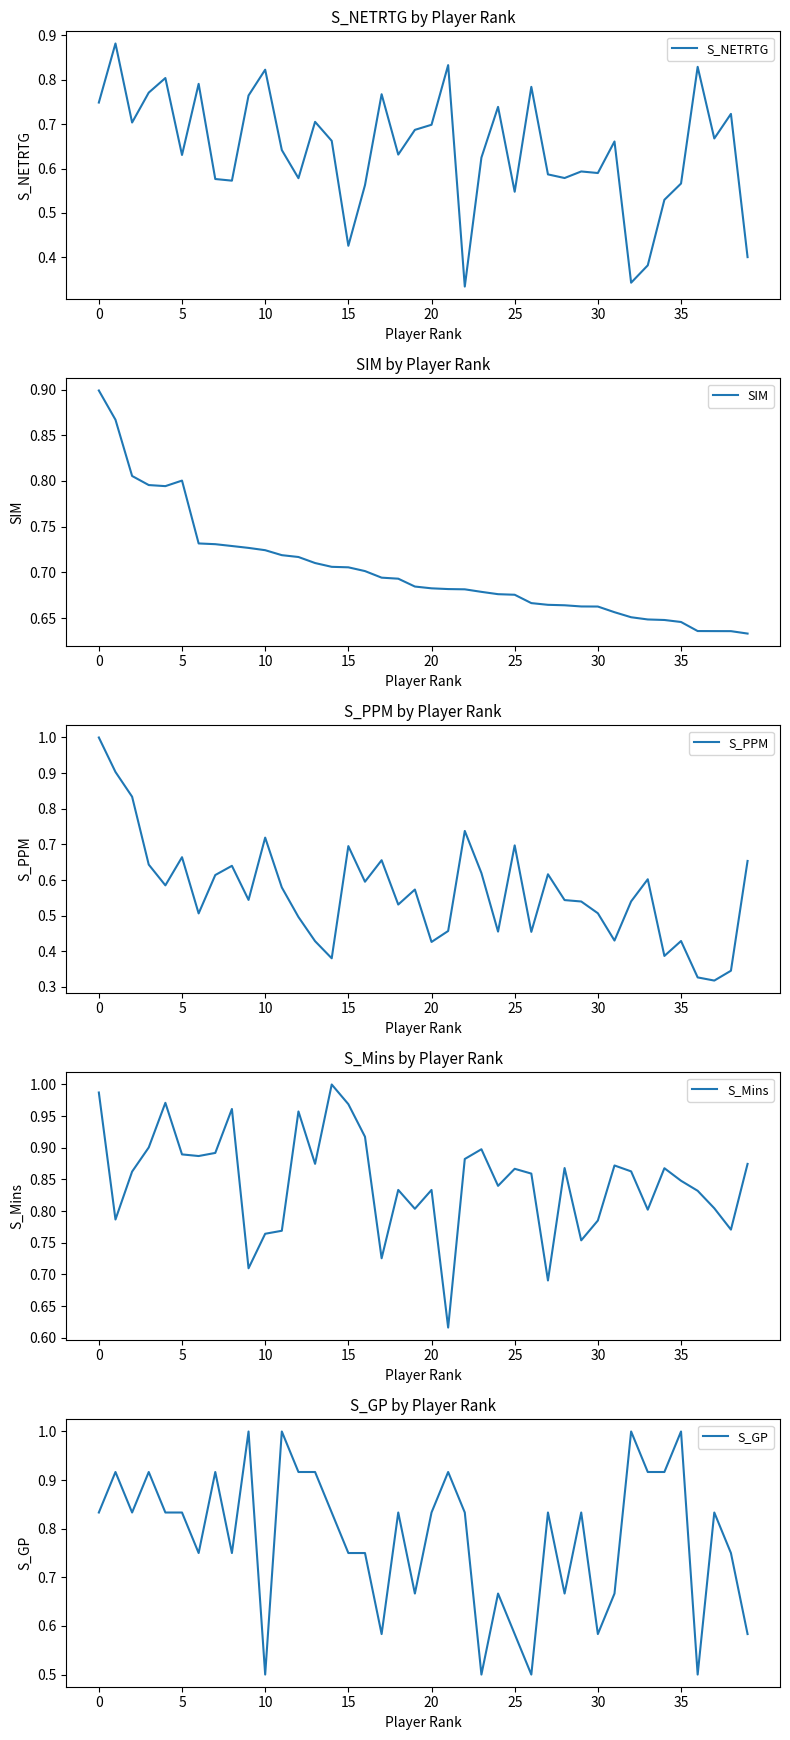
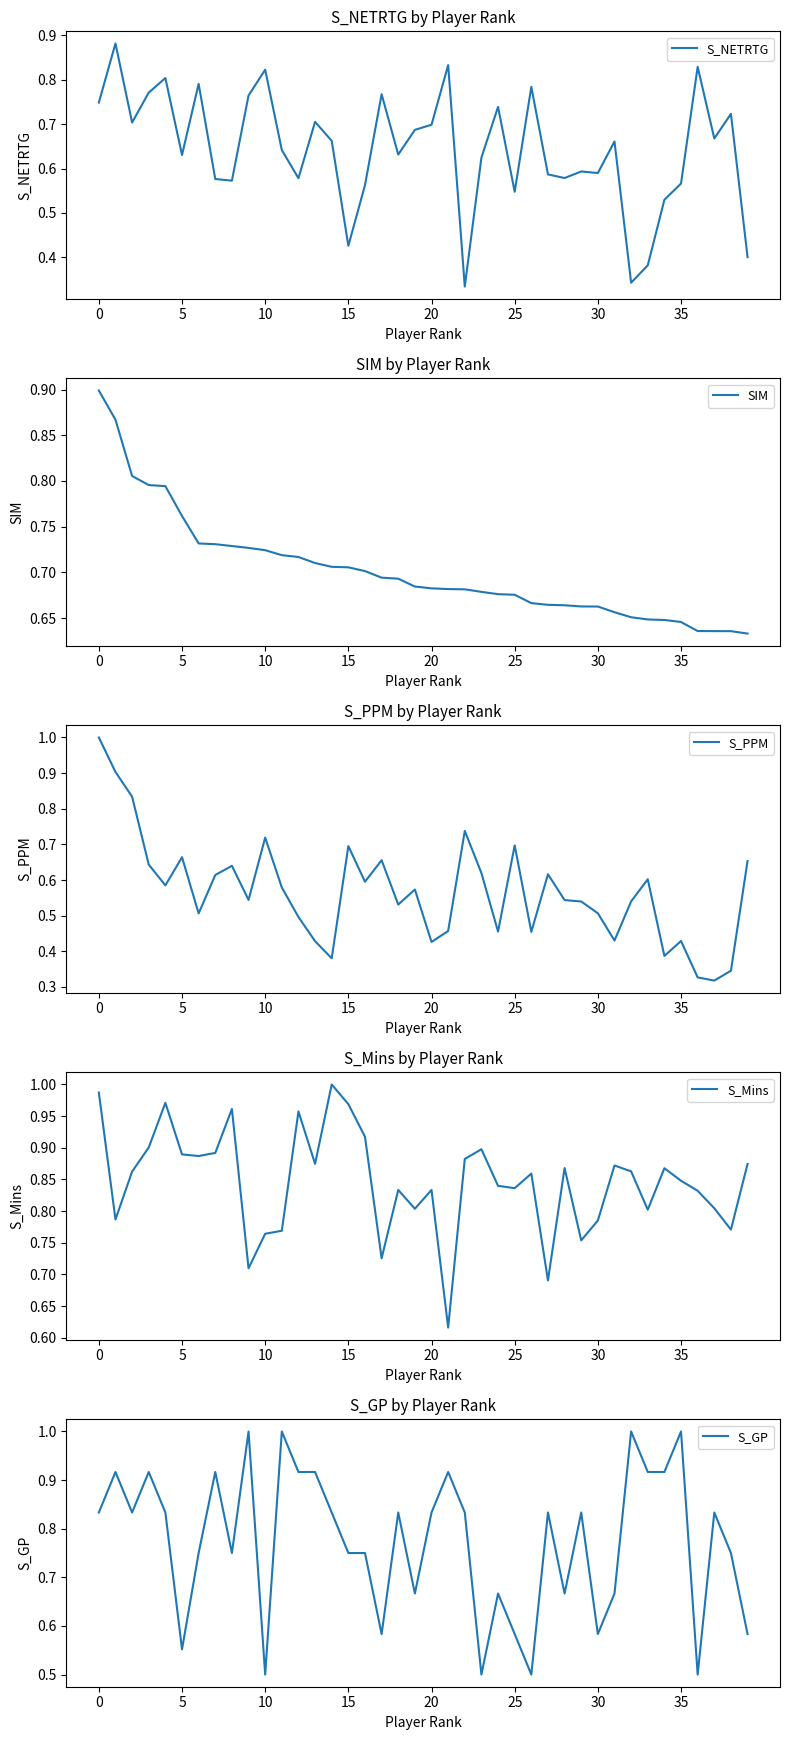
  {
    "S_NETRTG by Player Rank": {
      "0": 0.75,
      "5": 0.63,
      "10": 0.82,
      "15": 0.43,
      "20": 0.70,
      "25": 0.55,
      "30": 0.59,
      "35": 0.57
    },
    "SIM by Player Rank": {
      "0": 0.90,
-     "5": 0.80,
+     "5": 0.76,
      "10": 0.72,
      "15": 0.71,
      "20": 0.68,
      "25": 0.68,
      "30": 0.66,
      "35": 0.65
    },
    "S_PPM by Player Rank": {
      "0": 1.00,
      "5": 0.66,
      "10": 0.72,
      "15": 0.70,
      "20": 0.43,
      "25": 0.70,
      "30": 0.51,
      "35": 0.43
    },
    "S_Mins by Player Rank": {
      "0": 0.99,
      "5": 0.89,
      "10": 0.76,
      "15": 0.97,
      "20": 0.83,
-     "25": 0.87,
+     "25": 0.84,
      "30": 0.79,
      "35": 0.85
    },
    "S_GP by Player Rank": {
      "0": 0.83,
-     "5": 0.83,
+     "5": 0.55,
      "10": 0.50,
      "15": 0.75,
      "20": 0.83,
      "25": 0.58,
      "30": 0.58,
      "35": 1.00
    }
  }
